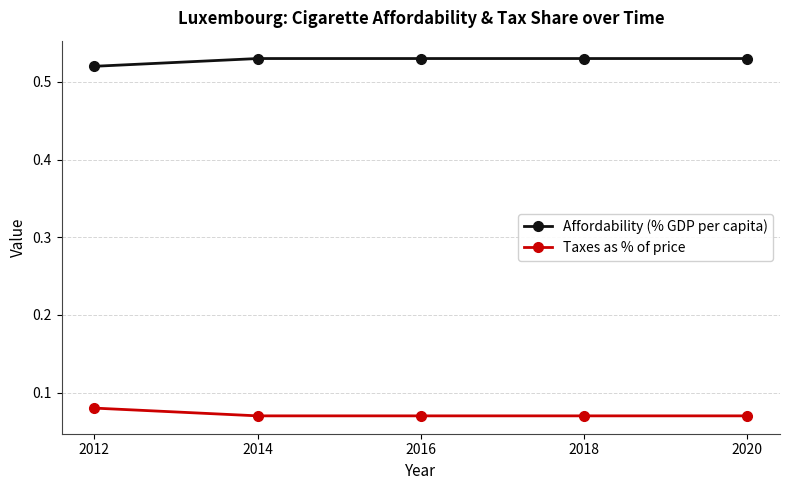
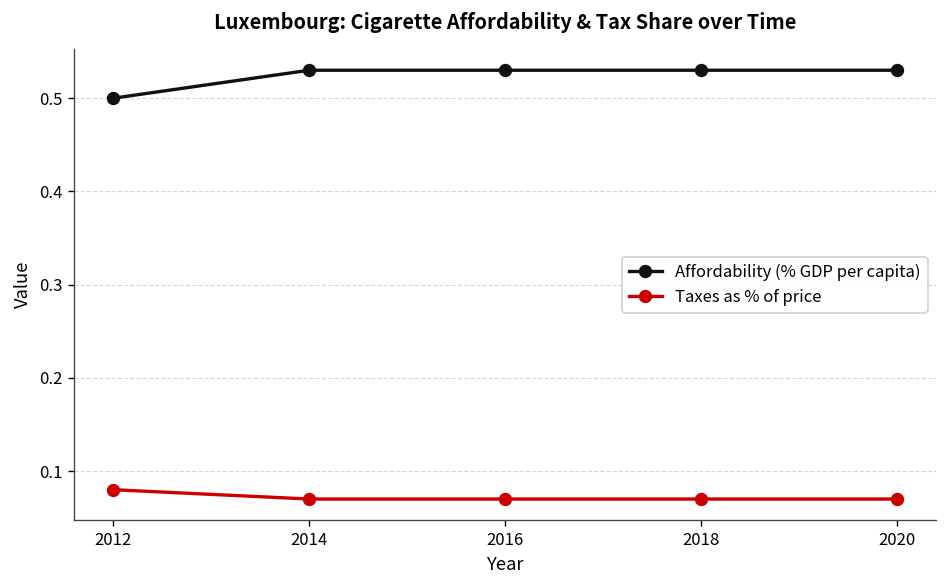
  {
    "Affordability (% GDP per capita)": {
-     "2012": 0.52,
+     "2012": 0.50,
      "2014": 0.53,
      "2016": 0.53,
      "2018": 0.53,
      "2020": 0.53
    },
    "Taxes as % of price": {
      "2012": 0.08,
      "2014": 0.07,
      "2016": 0.07,
      "2018": 0.07,
      "2020": 0.07
    }
  }
